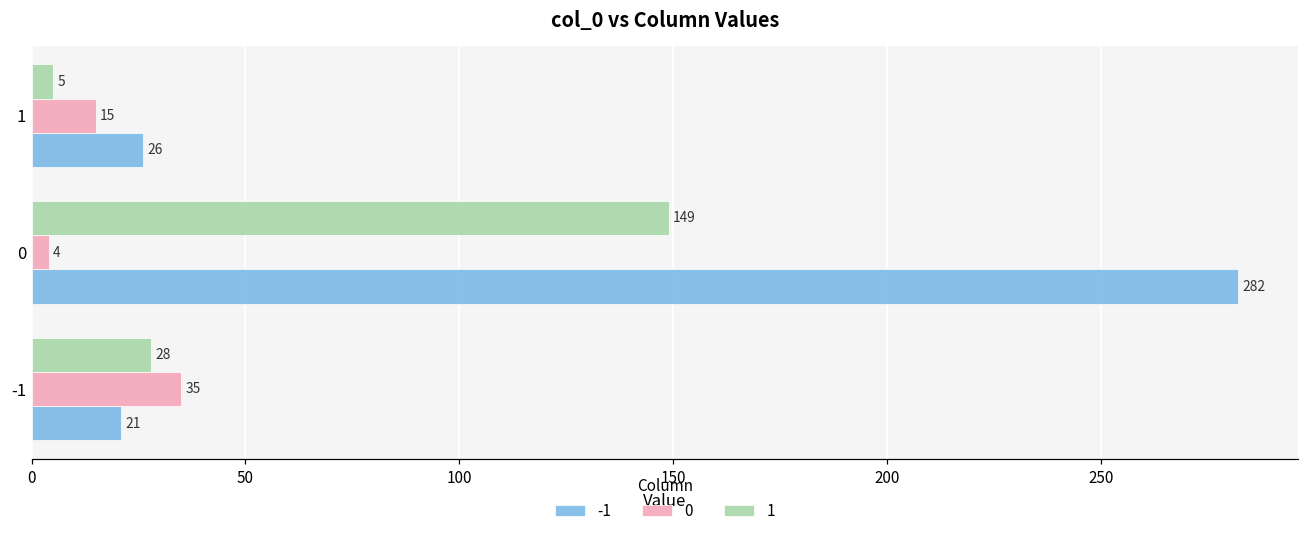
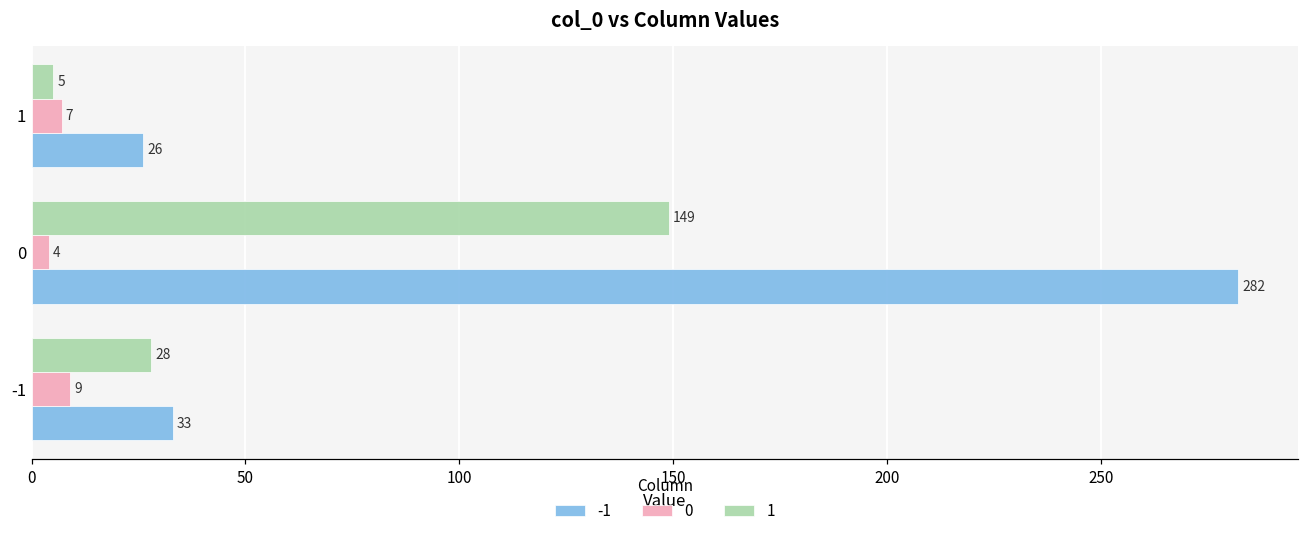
  {
    "-1": {
      "1": 26,
      "0": 282,
-     "-1": 21
+     "-1": 33
    },
    "0": {
-     "1": 15,
+     "1": 7,
      "0": 4,
-     "-1": 35
+     "-1": 9
    },
    "1": {
      "1": 5,
      "0": 149,
      "-1": 28
    }
  }
